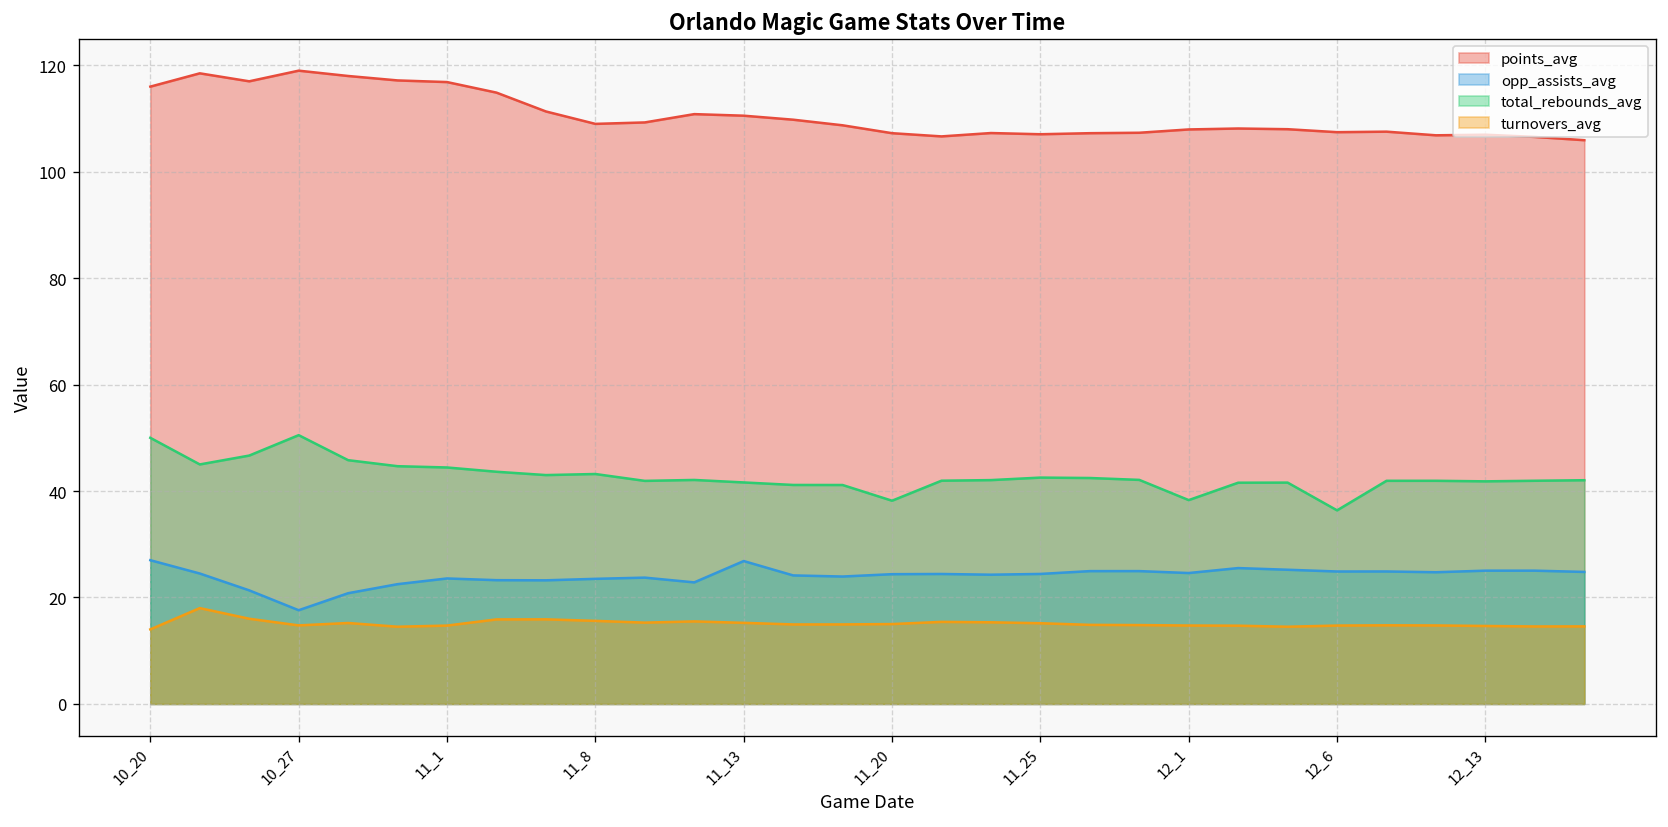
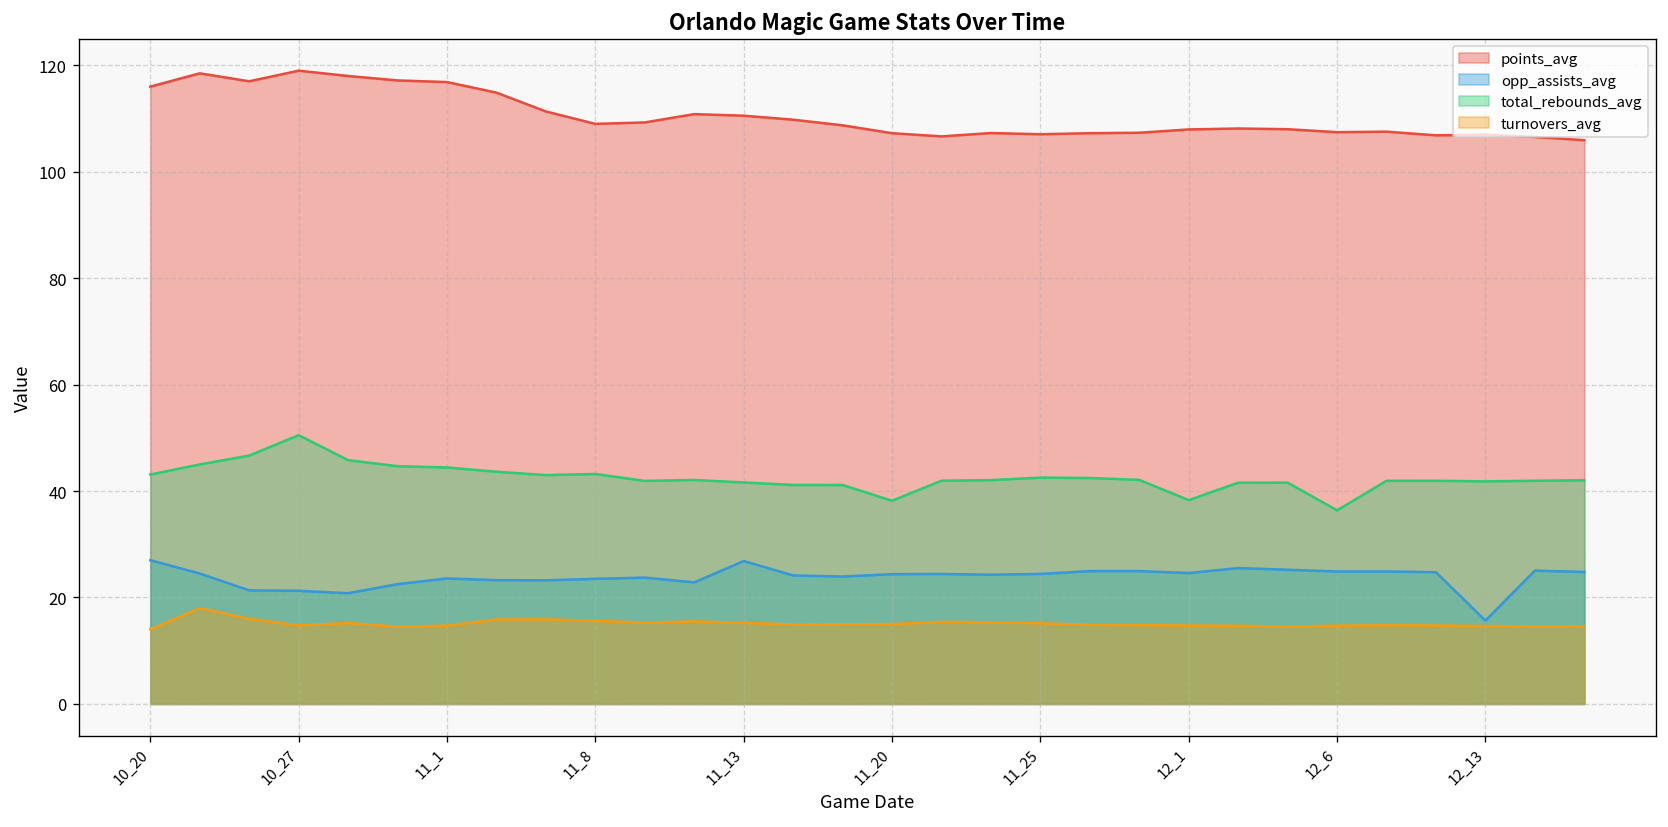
  {
    "opp_assists_avg": {
      "10_20": 27,
-     "10_27": 18,
+     "10_27": 21,
      "11_1": 24,
      "11_8": 24,
      "11_13": 27,
      "11_20": 24,
      "11_25": 24,
      "12_1": 25,
      "12_6": 25,
-     "12_13": 25
+     "12_13": 16
    },
    "total_rebounds_avg": {
-     "10_20": 50,
+     "10_20": 43,
      "10_27": 51,
      "11_1": 44,
      "11_8": 43,
      "11_13": 42,
      "11_20": 38,
      "11_25": 43,
      "12_1": 38,
      "12_6": 36,
      "12_13": 42
    }
  }
